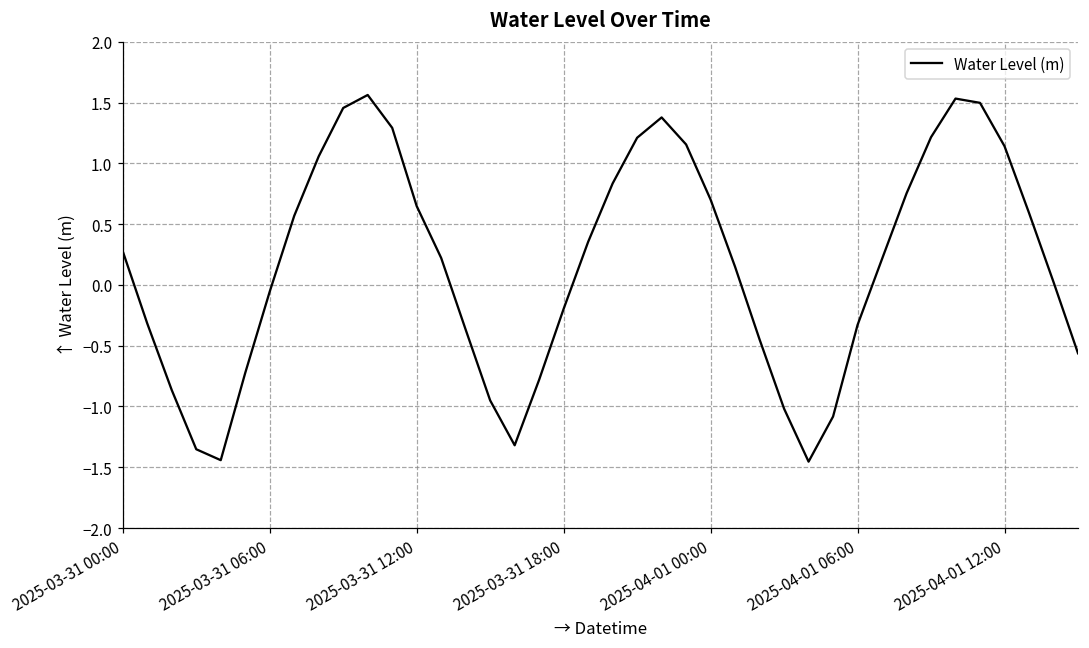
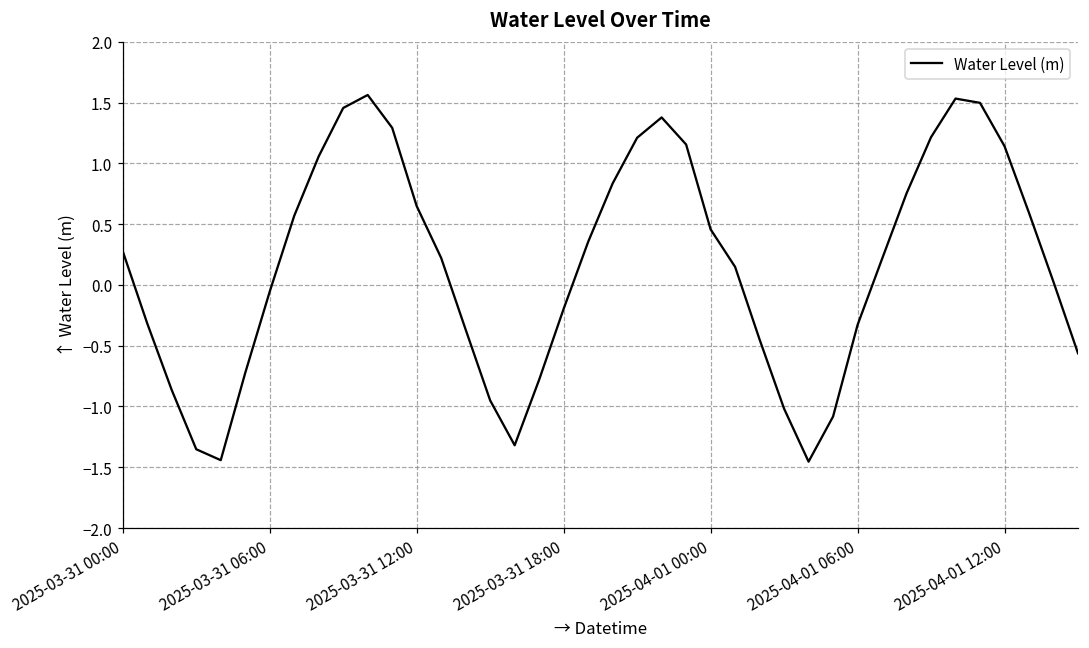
  {
    "2025-03-31 00:00": 0.28,
    "2025-03-31 06:00": -0.05,
    "2025-03-31 12:00": 0.65,
    "2025-03-31 18:00": -0.20,
-   "2025-04-01 00:00": 0.70,
+   "2025-04-01 00:00": 0.46,
    "2025-04-01 06:00": -0.33,
    "2025-04-01 12:00": 1.14
  }
